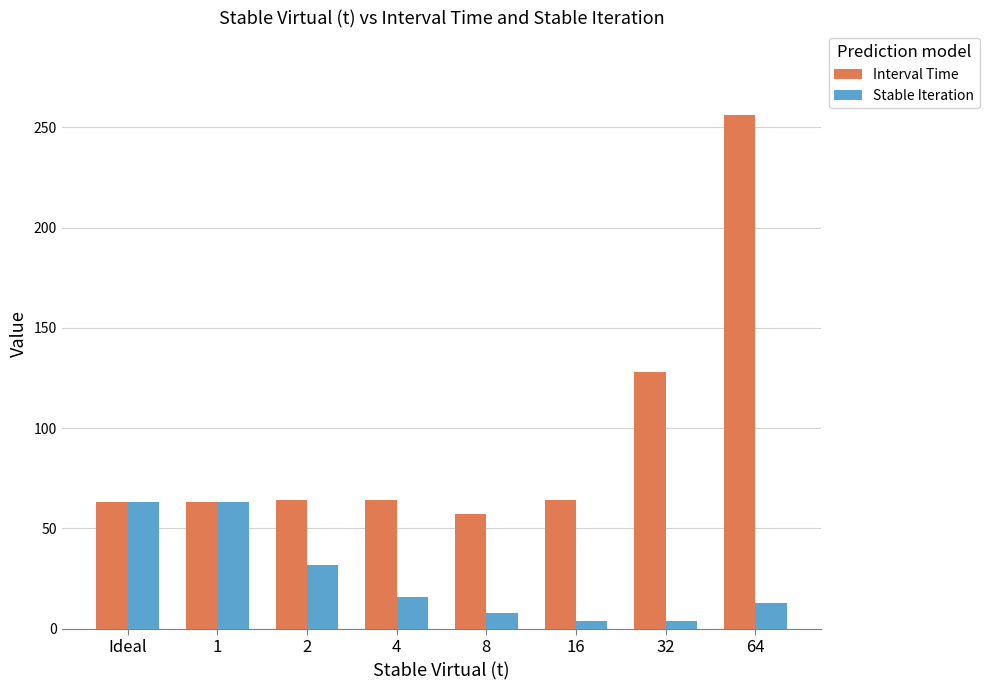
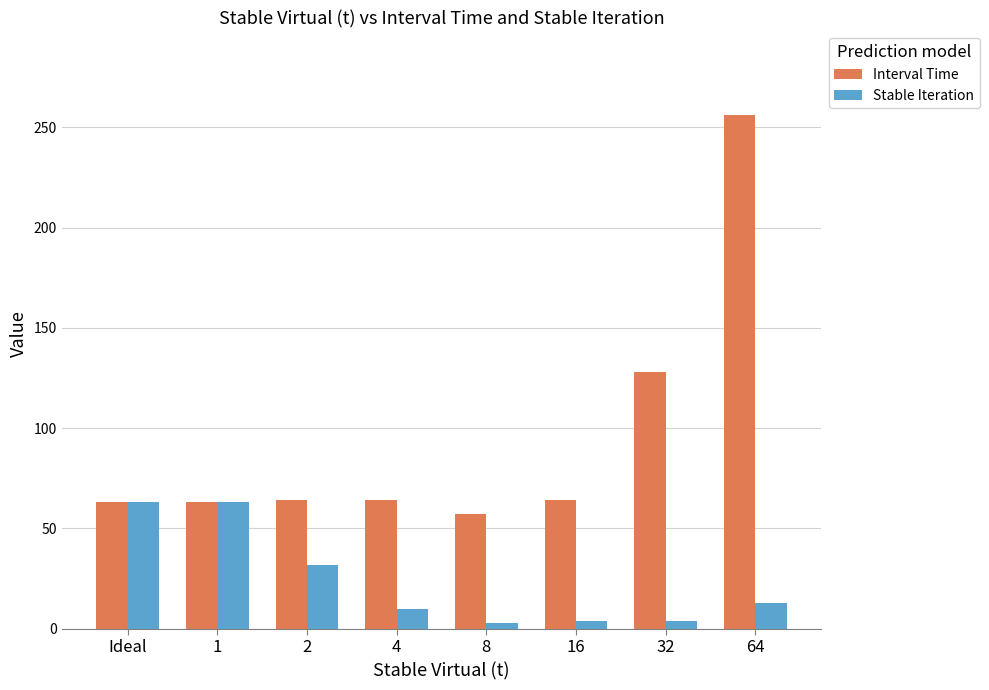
  {
    "Interval Time": {
      "Ideal": 63,
      "1": 63,
      "2": 64,
      "4": 64,
      "8": 57,
      "16": 64,
      "32": 128,
      "64": 256
    },
    "Stable Iteration": {
      "Ideal": 63,
      "1": 63,
      "2": 32,
-     "4": 16,
-     "8": 8,
+     "4": 10,
+     "8": 3,
      "16": 4,
      "32": 4,
      "64": 13
    }
  }
